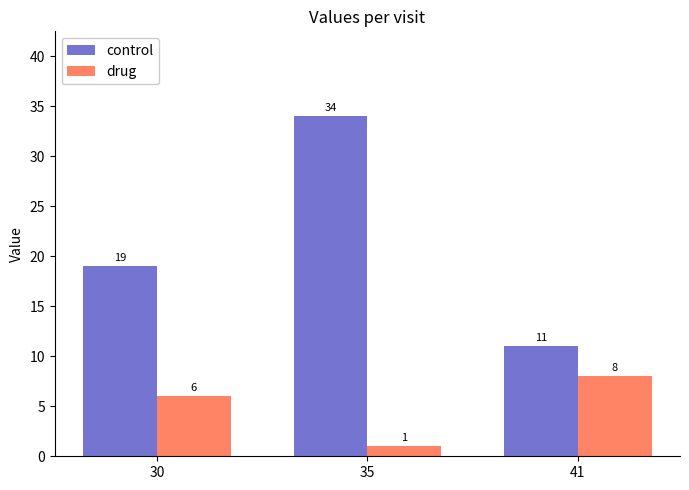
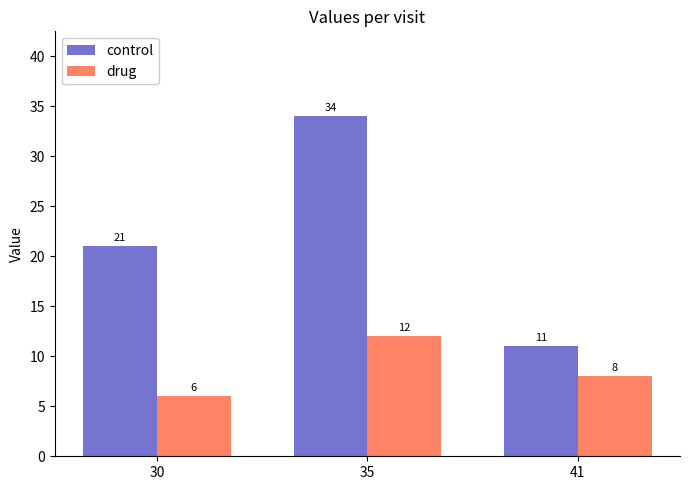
  {
    "control": {
-     "30": 19,
+     "30": 21,
      "35": 34,
      "41": 11
    },
    "drug": {
      "30": 6,
-     "35": 1,
+     "35": 12,
      "41": 8
    }
  }
